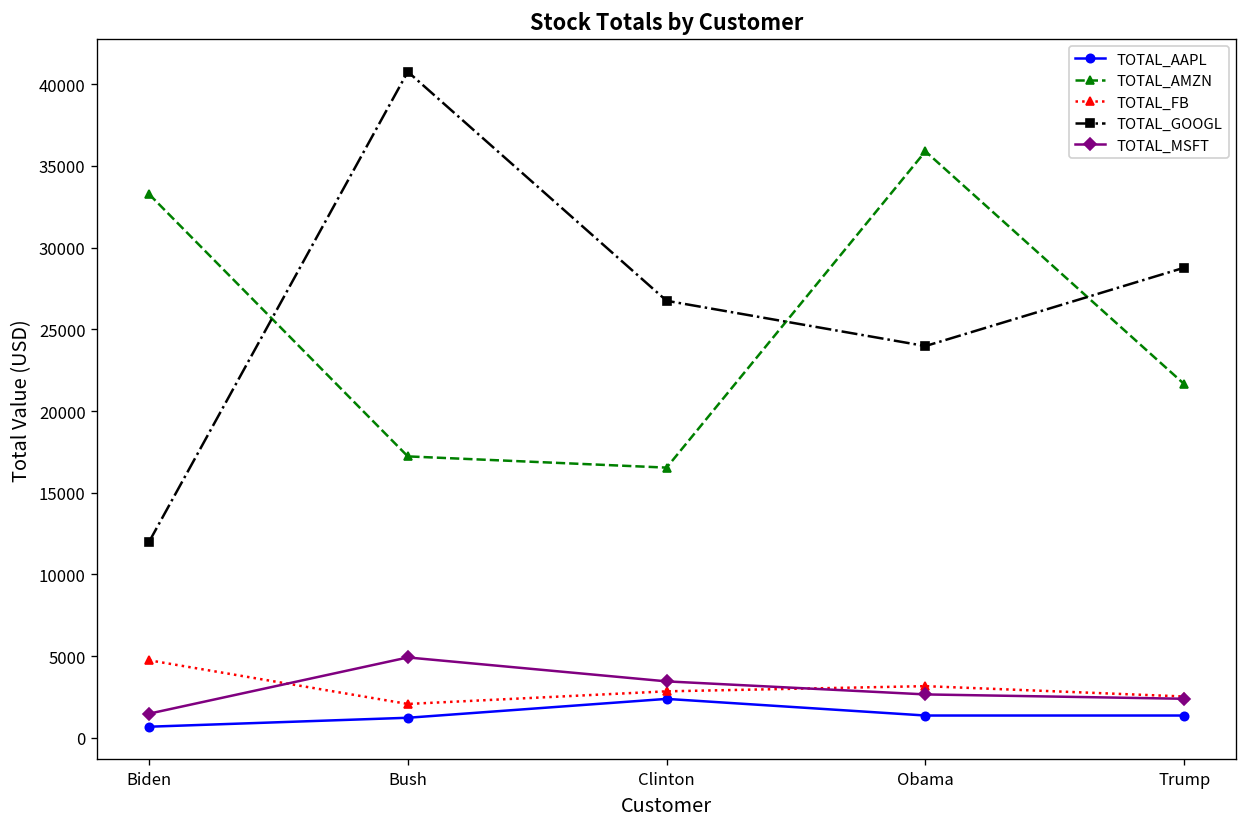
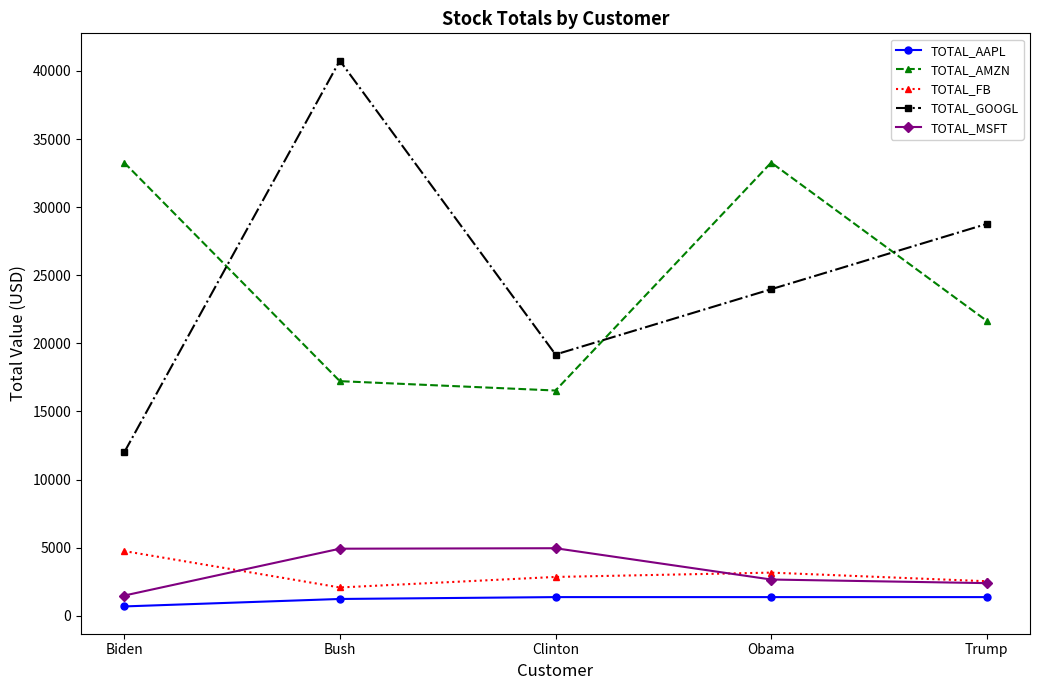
  {
    "TOTAL_AAPL": {
      "Biden": 700,
      "Bush": 1200,
-     "Clinton": 2400,
+     "Clinton": 1400,
      "Obama": 1400,
      "Trump": 1400
    },
    "TOTAL_AMZN": {
      "Biden": 33300,
      "Bush": 17200,
      "Clinton": 16500,
-     "Obama": 35900,
+     "Obama": 33300,
      "Trump": 21600
    },
    "TOTAL_FB": {
      "Biden": 4800,
      "Bush": 2100,
      "Clinton": 2900,
      "Obama": 3200
    },
    "TOTAL_GOOGL": {
      "Biden": 12000,
      "Bush": 40800,
-     "Clinton": 26700,
+     "Clinton": 19200,
      "Obama": 24000,
      "Trump": 28800
    },
    "TOTAL_MSFT": {
      "Biden": 1500,
      "Bush": 4900,
-     "Clinton": 3500,
+     "Clinton": 5000,
      "Obama": 2700
    }
  }
